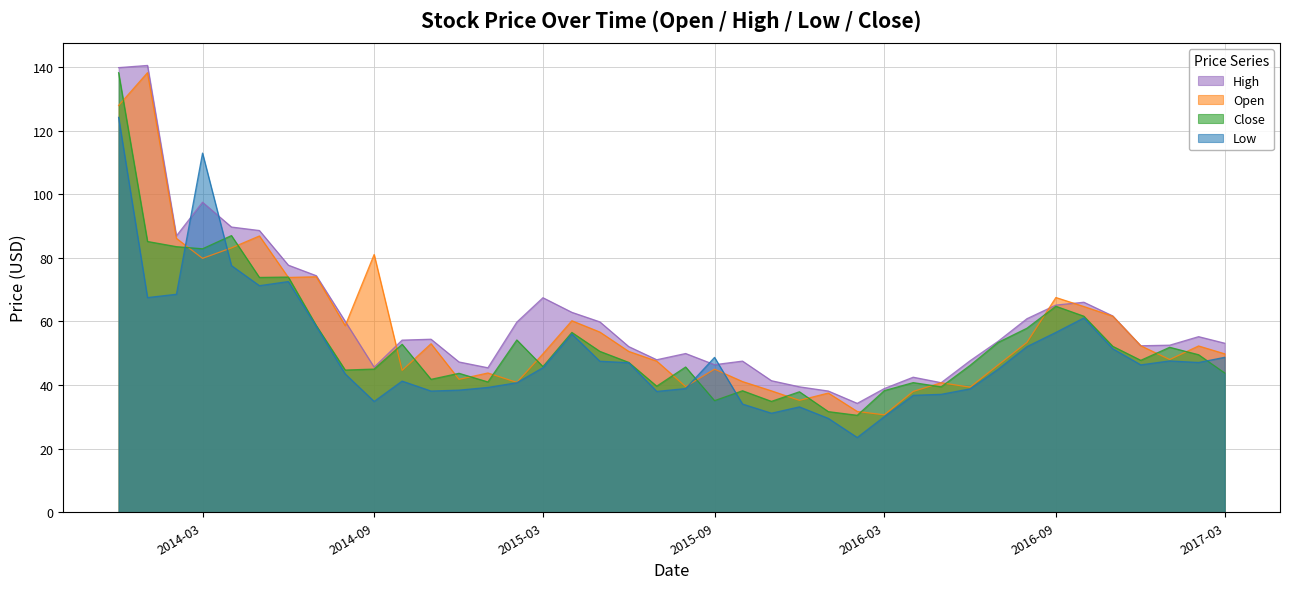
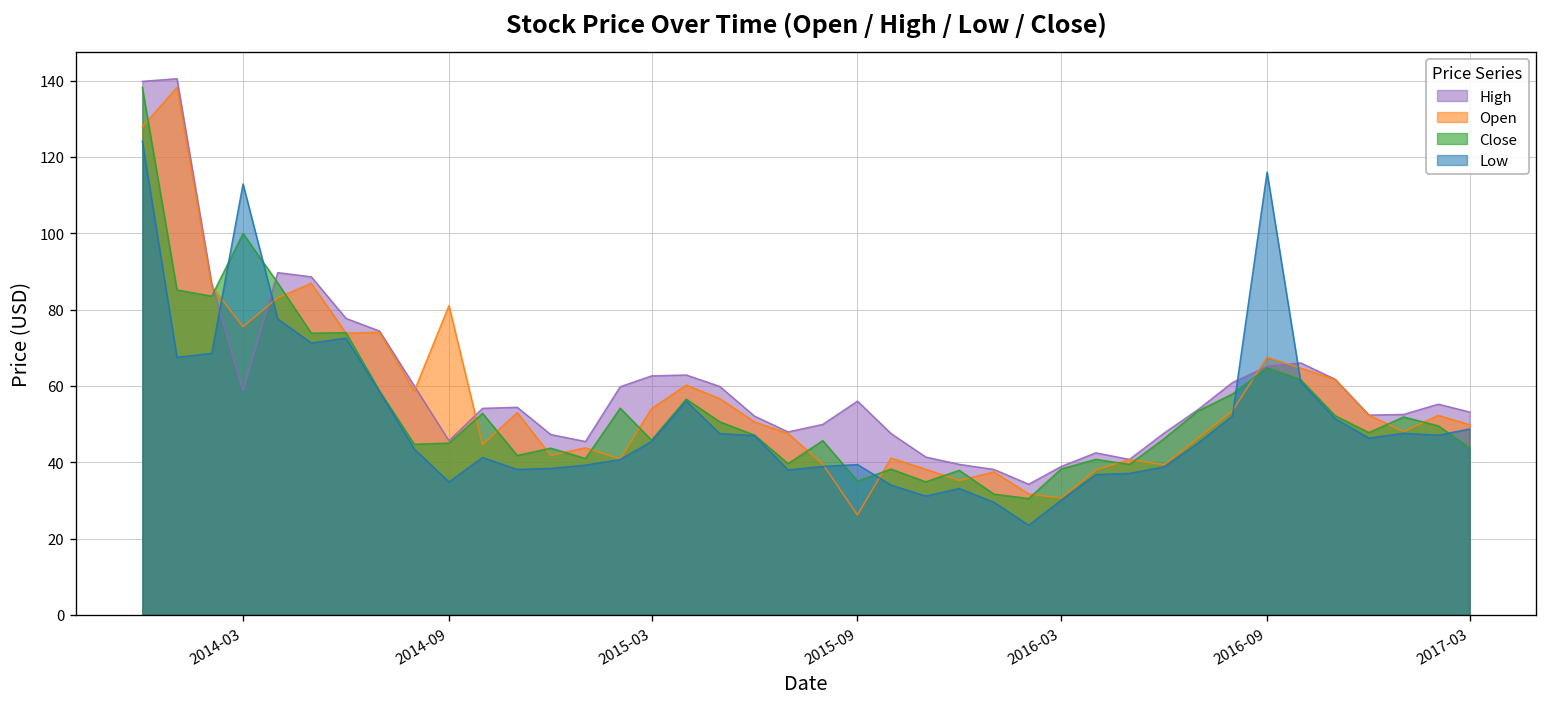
  {
    "High": {
-     "2014-03": 97,
-     "2015-03": 67,
-     "2015-09": 46,
+     "2014-03": 59,
+     "2015-03": 63,
+     "2015-09": 56,
      "2017-03": 53
    },
    "Open": {
-     "2014-03": 80,
+     "2014-03": 76,
      "2014-09": 81,
-     "2015-03": 50,
-     "2015-09": 45,
+     "2015-03": 54,
+     "2015-09": 26,
      "2016-09": 68,
      "2017-03": 50
    },
    "Close": {
-     "2014-03": 83,
+     "2014-03": 100,
      "2015-09": 35,
      "2017-03": 44
    },
    "Low": {
      "2014-03": 113,
      "2014-09": 35,
-     "2015-09": 49,
-     "2016-09": 57,
+     "2015-09": 39,
+     "2016-09": 116,
      "2017-03": 49
    }
  }
